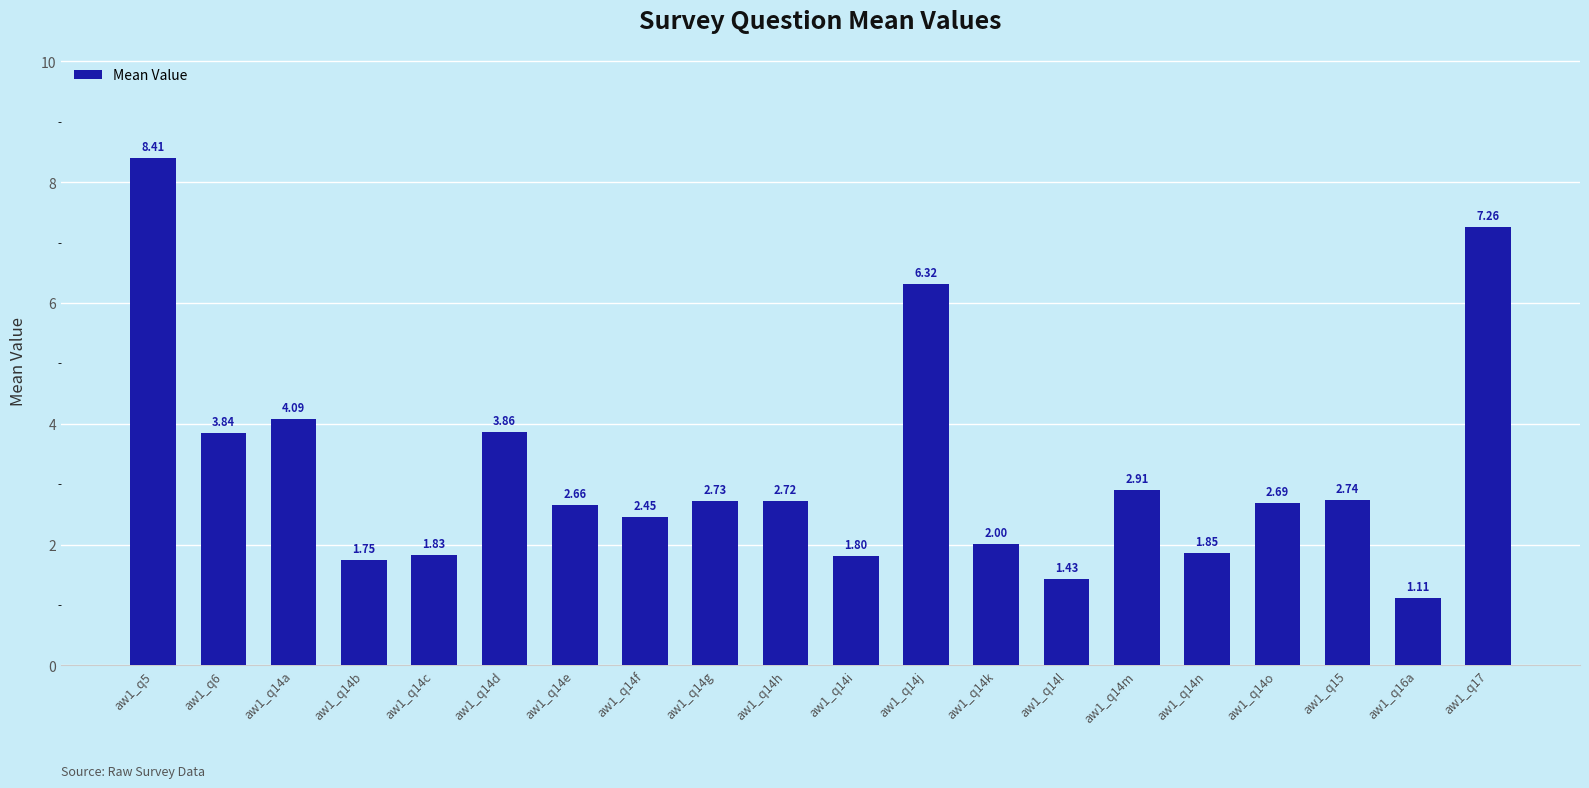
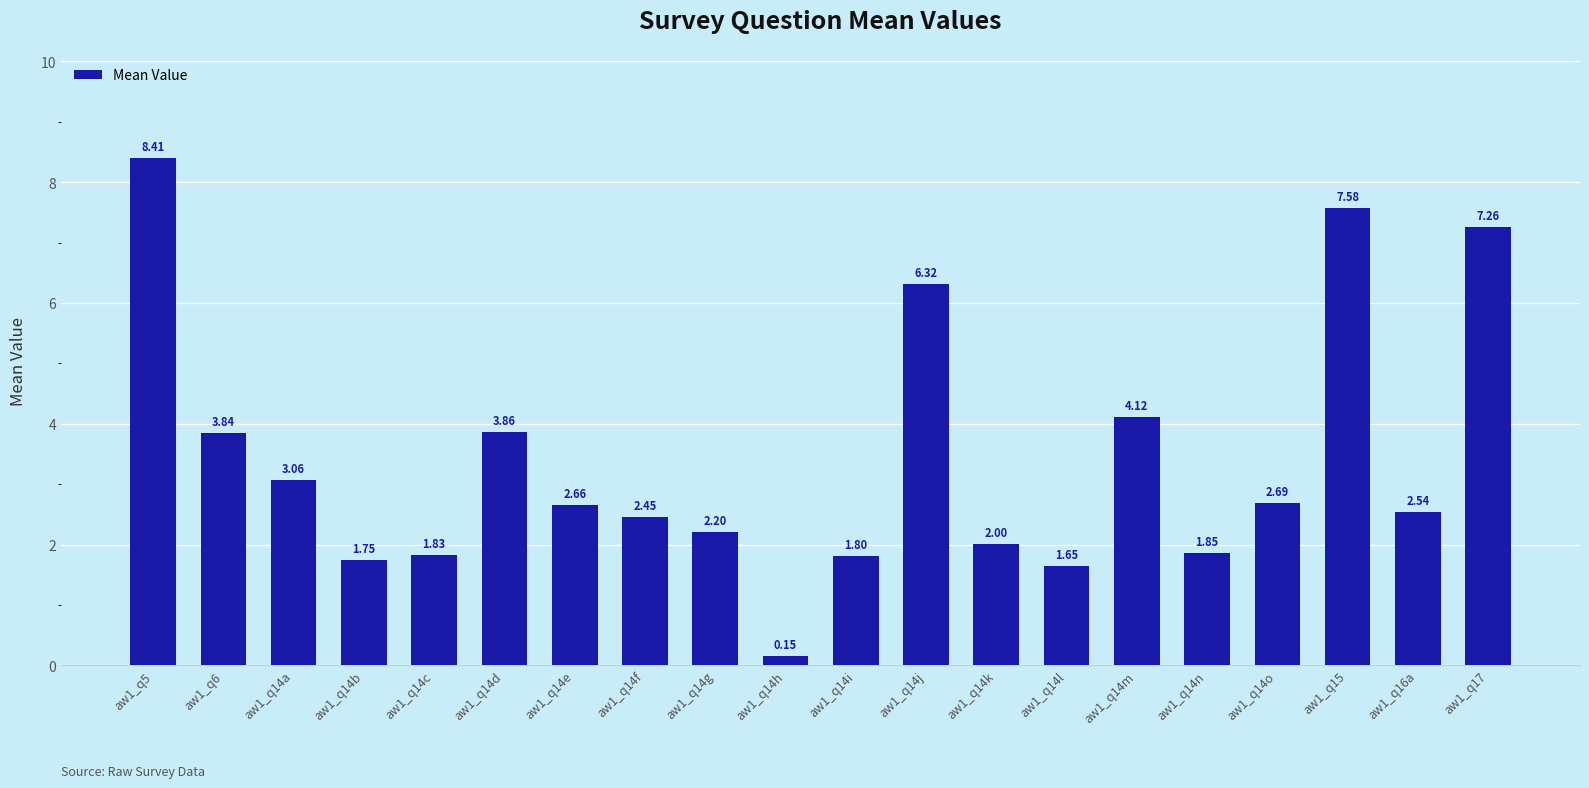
  {
    "aw1_q5": 8.41,
    "aw1_q6": 3.84,
-   "aw1_q14a": 4.09,
+   "aw1_q14a": 3.06,
    "aw1_q14b": 1.75,
    "aw1_q14c": 1.83,
    "aw1_q14d": 3.86,
    "aw1_q14e": 2.66,
    "aw1_q14f": 2.45,
-   "aw1_q14g": 2.73,
-   "aw1_q14h": 2.72,
+   "aw1_q14g": 2.20,
+   "aw1_q14h": 0.15,
    "aw1_q14i": 1.80,
    "aw1_q14j": 6.32,
    "aw1_q14k": 2.00,
-   "aw1_q14l": 1.43,
-   "aw1_q14m": 2.91,
+   "aw1_q14l": 1.65,
+   "aw1_q14m": 4.12,
    "aw1_q14n": 1.85,
    "aw1_q14o": 2.69,
-   "aw1_q15": 2.74,
-   "aw1_q16a": 1.11,
+   "aw1_q15": 7.58,
+   "aw1_q16a": 2.54,
    "aw1_q17": 7.26
  }
